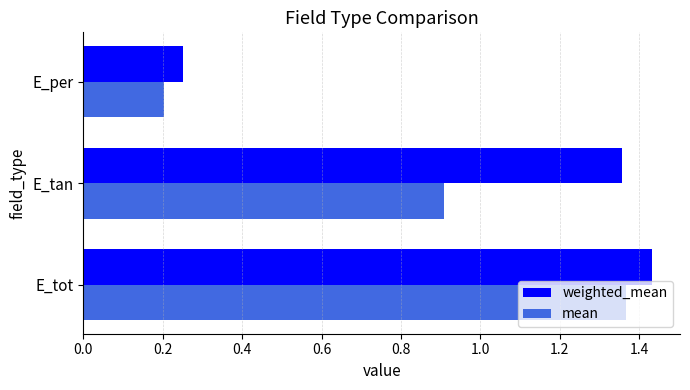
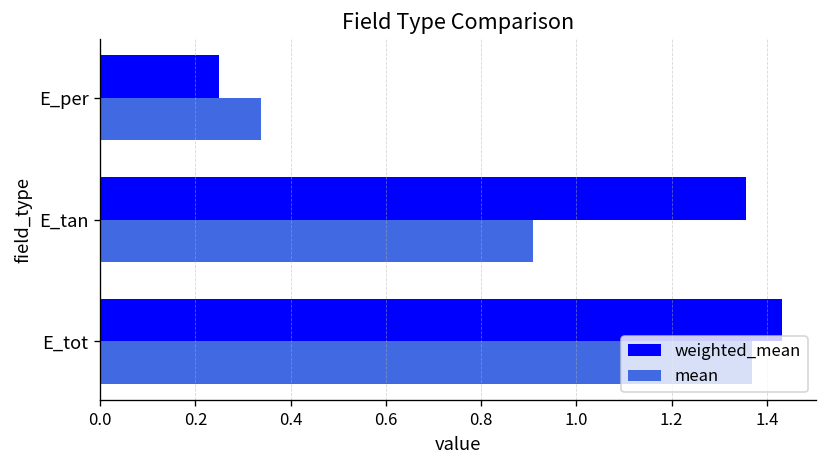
  {
    "weighted_mean": {
      "E_per": 0.25,
      "E_tan": 1.36,
      "E_tot": 1.43
    },
    "mean": {
-     "E_per": 0.20,
+     "E_per": 0.34,
      "E_tan": 0.91
    }
  }
